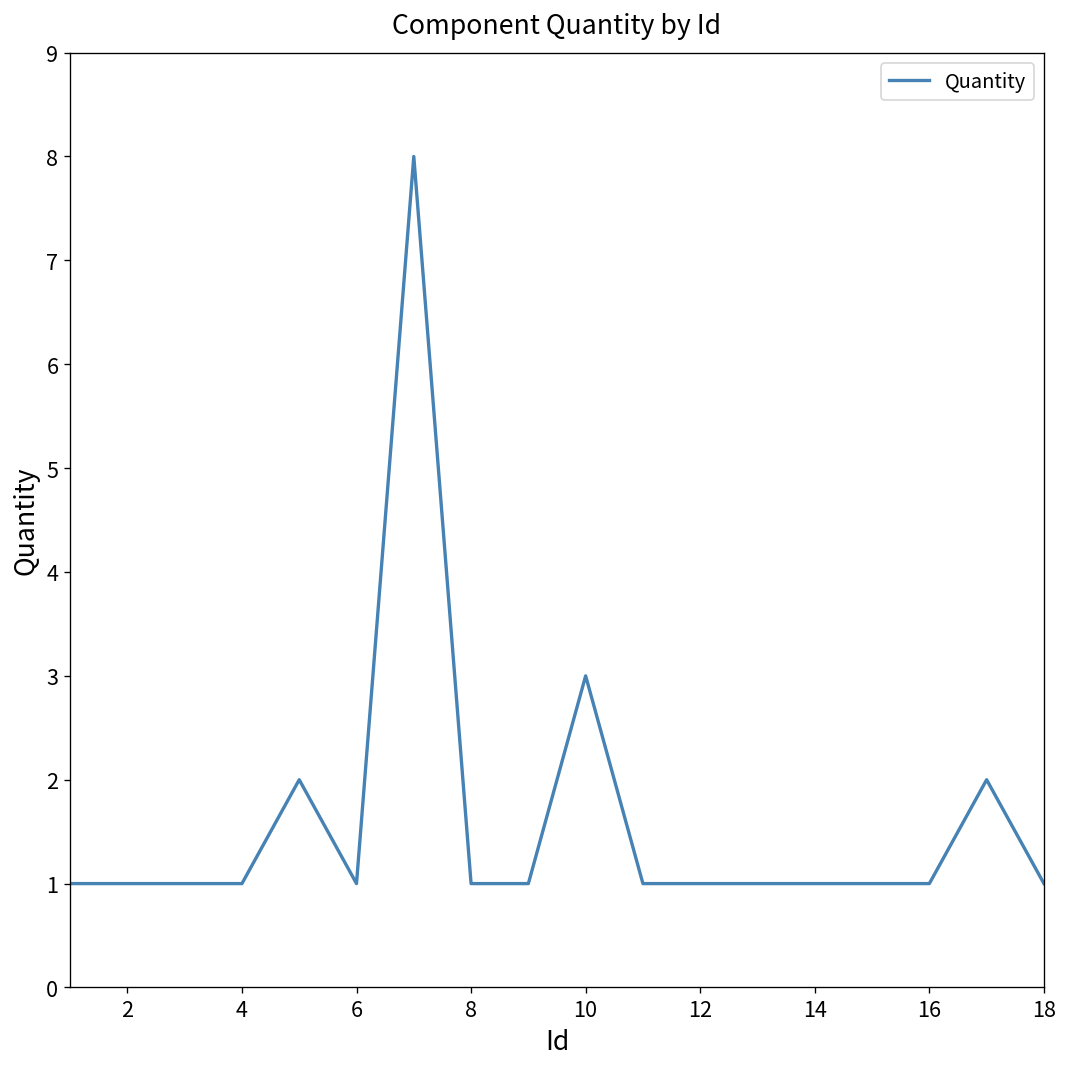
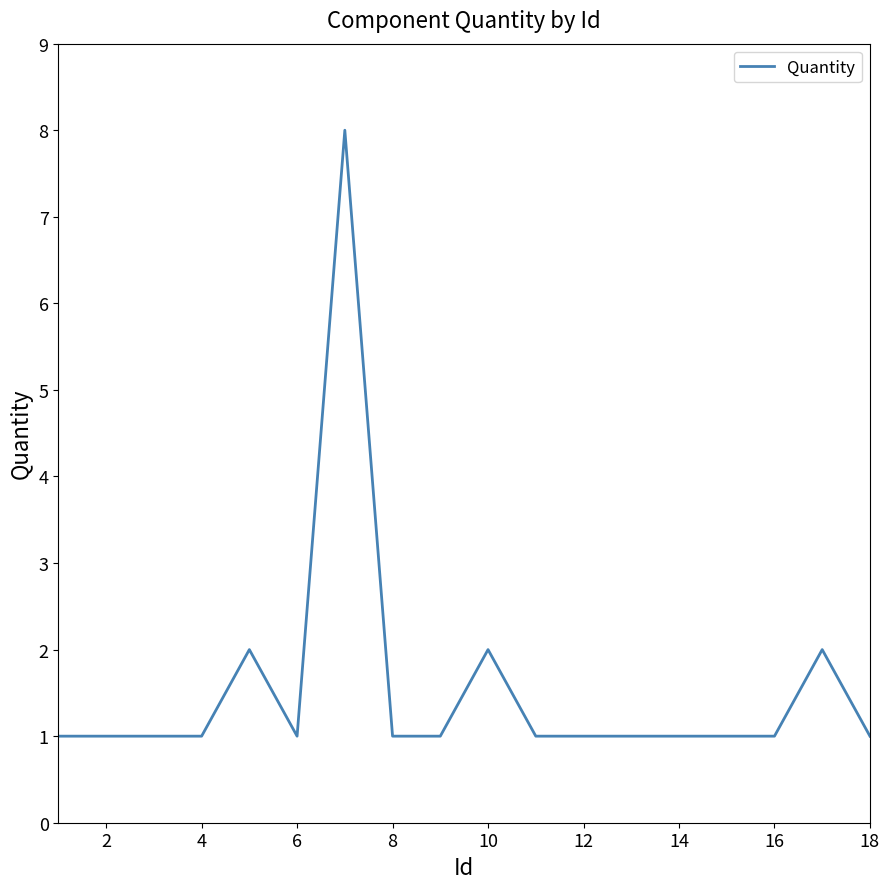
  {
    "2": 1,
    "4": 1,
    "6": 1,
    "8": 1,
-   "10": 3,
+   "10": 2,
    "12": 1,
    "14": 1,
    "16": 1,
    "18": 1
  }
